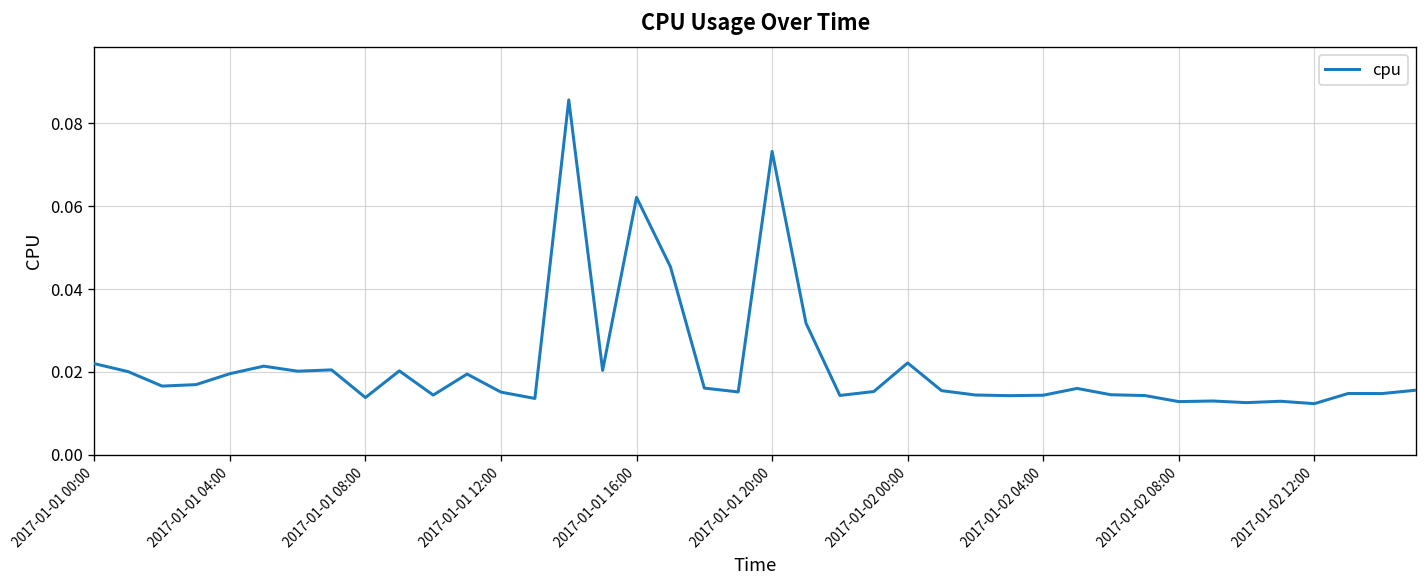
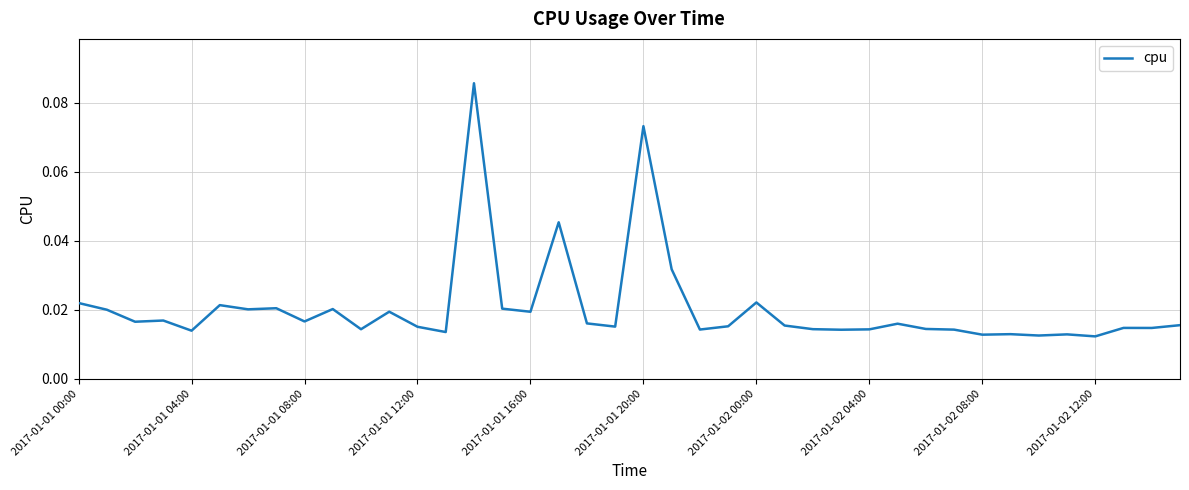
  {
    "2017-01-01 00:00": 0.022,
-   "2017-01-01 04:00": 0.020,
-   "2017-01-01 08:00": 0.014,
+   "2017-01-01 04:00": 0.014,
+   "2017-01-01 08:00": 0.017,
    "2017-01-01 12:00": 0.015,
-   "2017-01-01 16:00": 0.062,
+   "2017-01-01 16:00": 0.019,
    "2017-01-01 20:00": 0.073,
    "2017-01-02 00:00": 0.022,
    "2017-01-02 04:00": 0.014,
    "2017-01-02 08:00": 0.013,
    "2017-01-02 12:00": 0.012
  }
